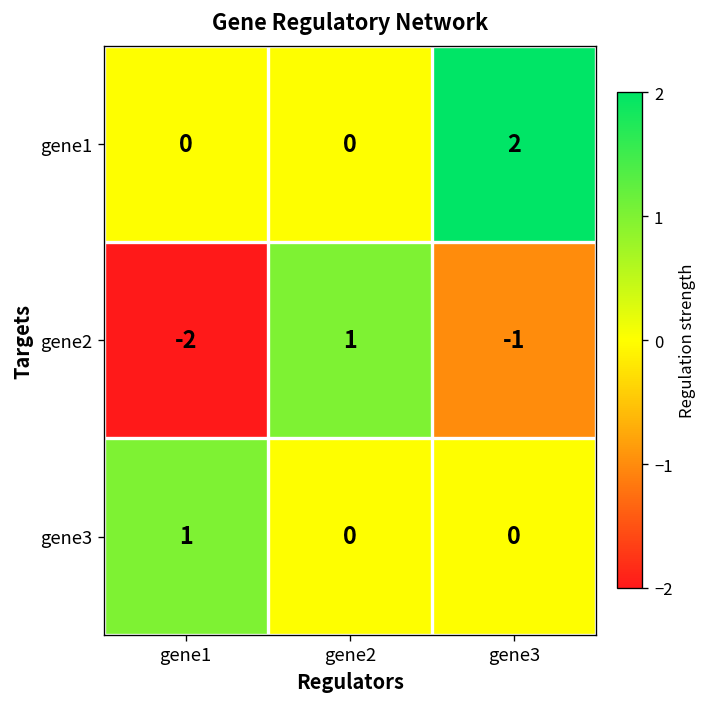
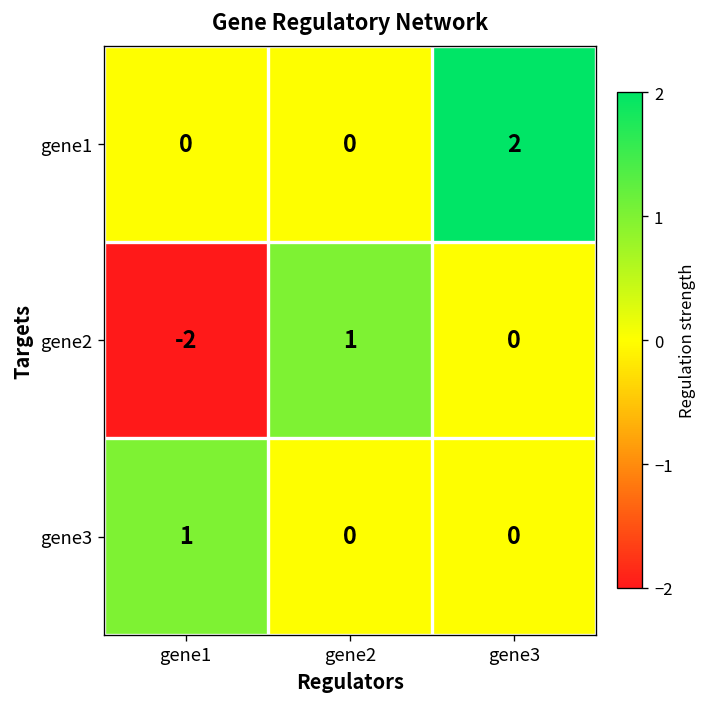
  {
    "gene1": {
      "gene1": 0,
      "gene2": 0,
      "gene3": 2
    },
    "gene2": {
      "gene1": -2,
      "gene2": 1,
-     "gene3": -1
+     "gene3": 0
    },
    "gene3": {
      "gene1": 1,
      "gene2": 0,
      "gene3": 0
    }
  }
